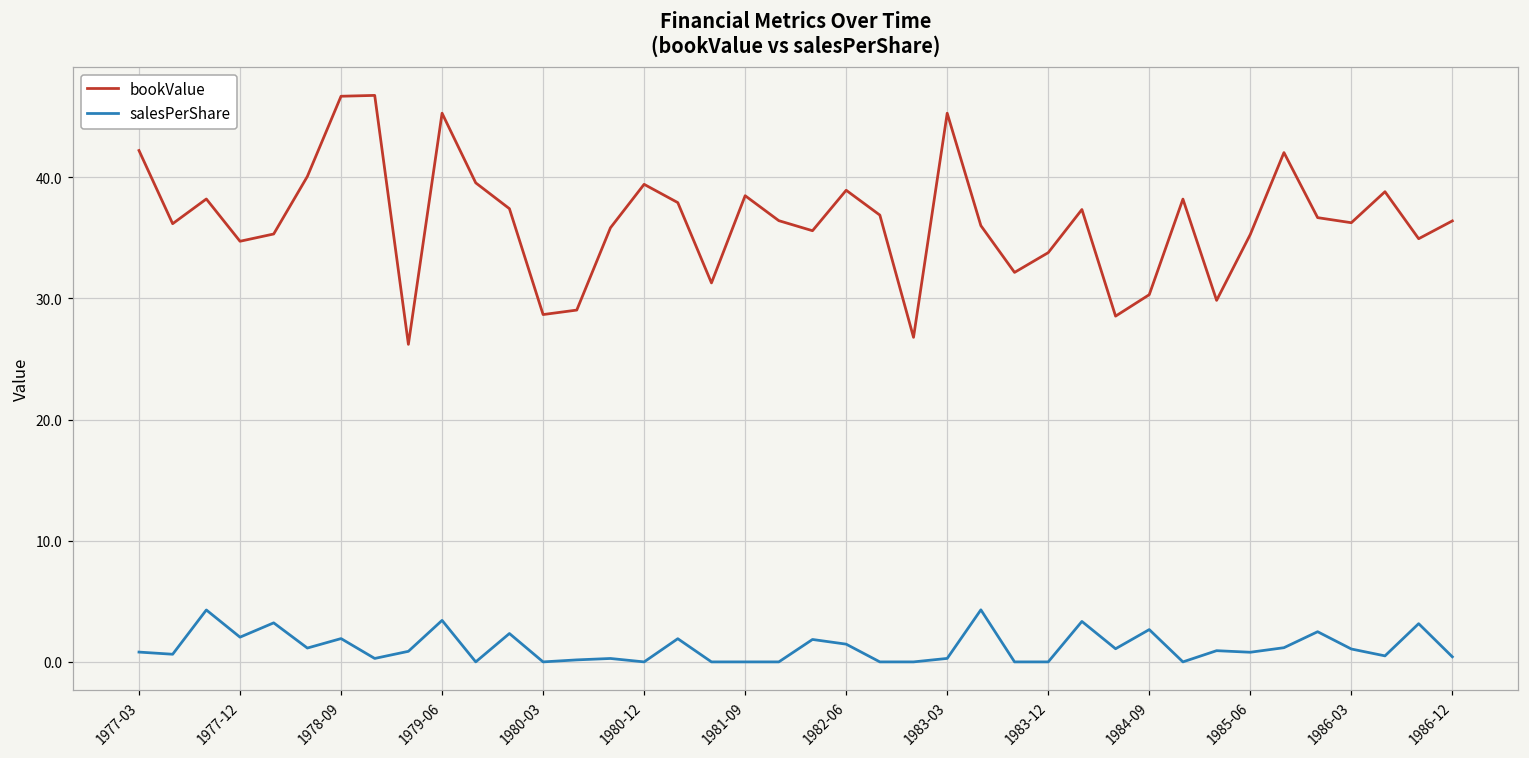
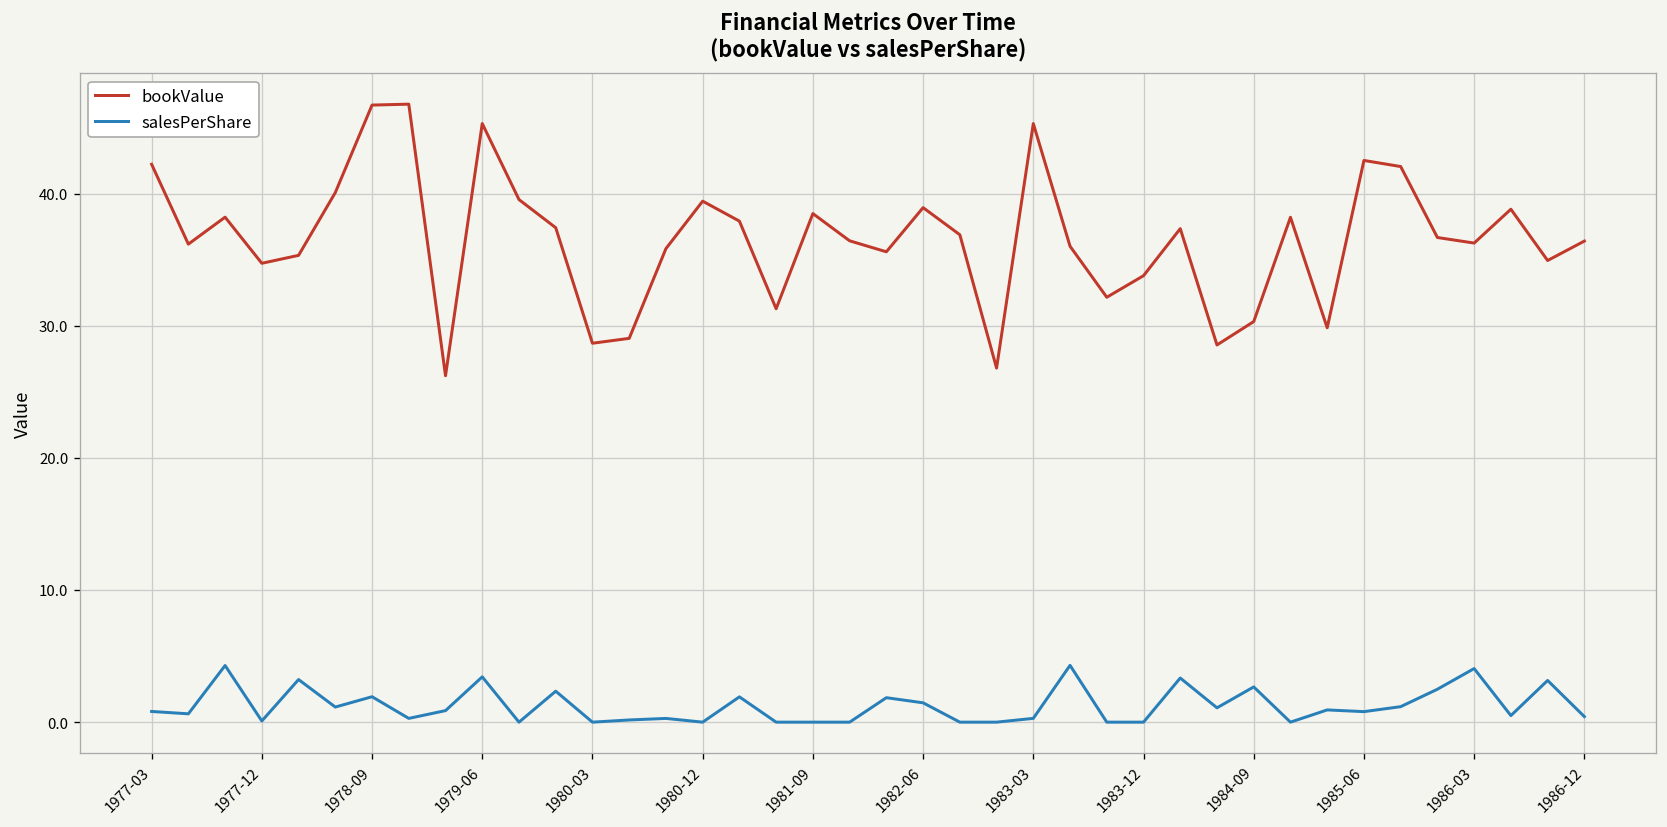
  {
    "bookValue": {
      "1977-03": 42.2,
      "1977-12": 34.7,
      "1978-09": 46.7,
      "1979-06": 45.3,
      "1980-03": 28.7,
      "1980-12": 39.4,
      "1981-09": 38.5,
      "1982-06": 38.9,
      "1983-03": 45.3,
      "1983-12": 33.8,
      "1984-09": 30.3,
-     "1985-06": 35.3,
+     "1985-06": 42.5,
      "1986-03": 36.3,
      "1986-12": 36.4
    },
    "salesPerShare": {
      "1977-03": 0.8,
-     "1977-12": 2.0,
+     "1977-12": 0.1,
      "1978-09": 1.9,
      "1979-06": 3.4,
      "1980-03": 0.0,
      "1980-12": 0.0,
      "1981-09": 0.0,
      "1982-06": 1.5,
      "1983-03": 0.3,
      "1983-12": 0.0,
      "1984-09": 2.7,
      "1985-06": 0.8,
-     "1986-03": 1.1,
+     "1986-03": 4.1,
      "1986-12": 0.4
    }
  }
